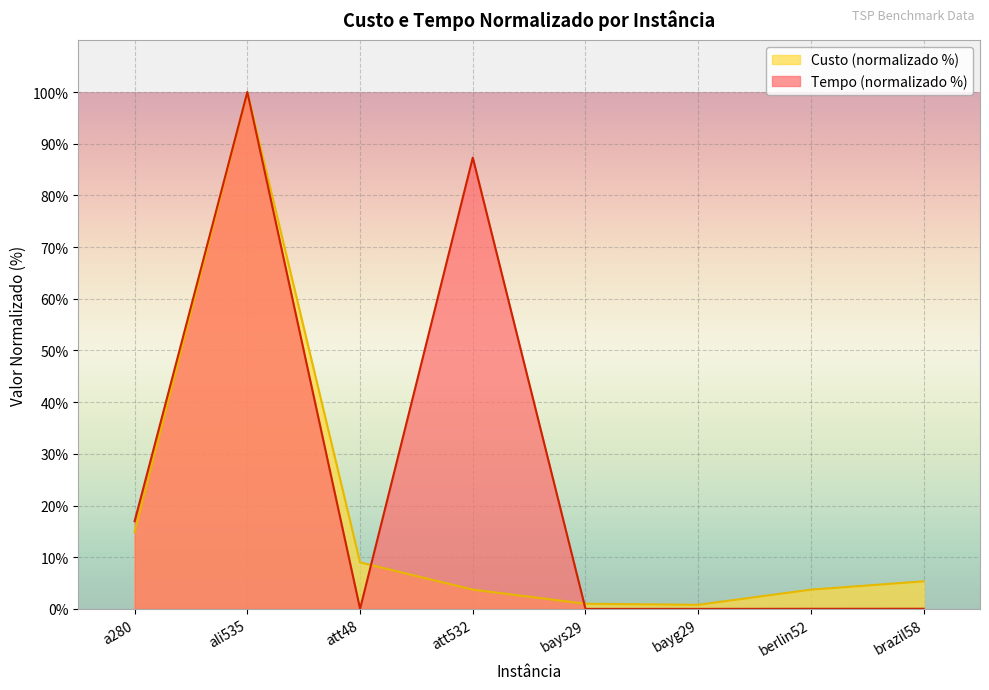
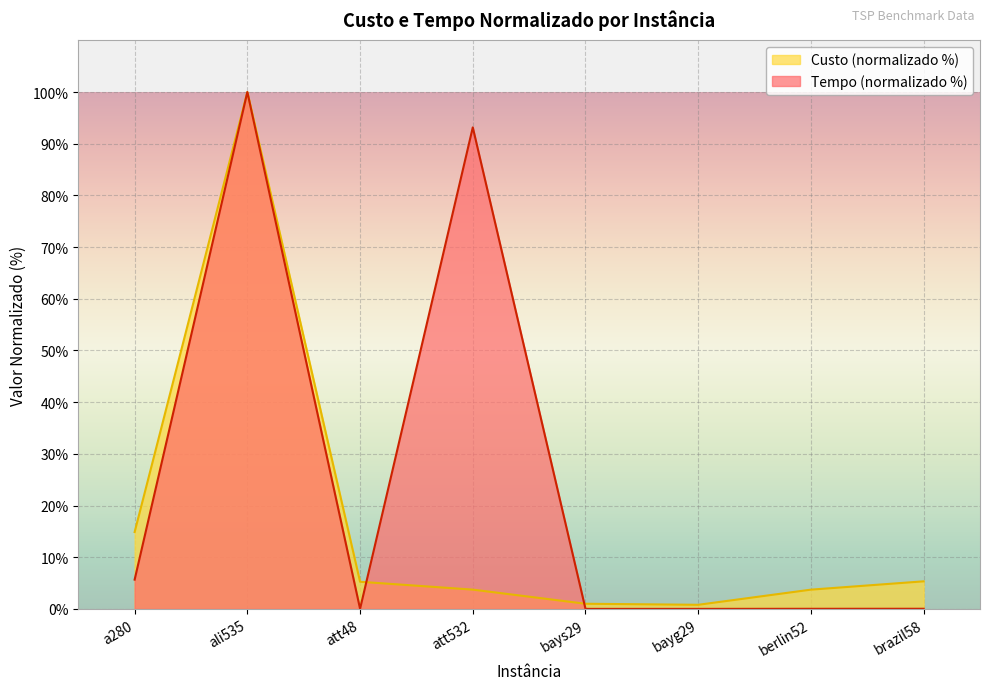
  {
    "Custo (normalizado %)": {
      "a280": "15%",
-     "att48": "9%",
+     "att48": "5%",
      "att532": "4%",
      "bays29": "1%",
      "bayg29": "1%",
      "berlin52": "4%",
      "brazil58": "5%"
    },
    "Tempo (normalizado %)": {
-     "a280": "17%",
+     "a280": "6%",
      "att48": "0%",
-     "att532": "87%",
+     "att532": "93%",
      "bays29": "0%",
      "bayg29": "0%",
      "berlin52": "0%",
      "brazil58": "0%"
    }
  }
